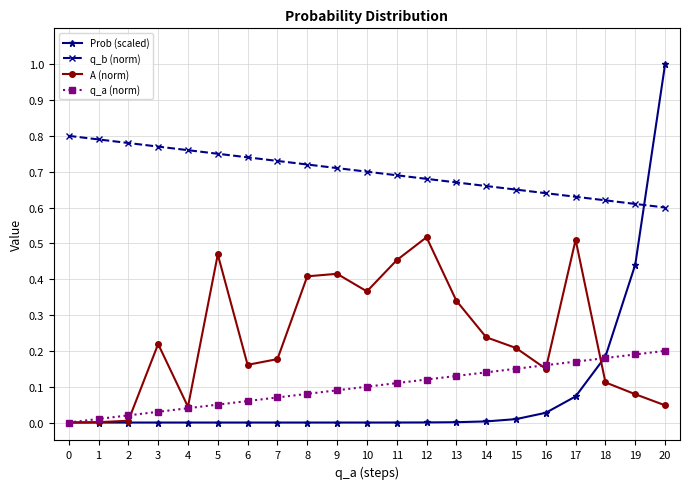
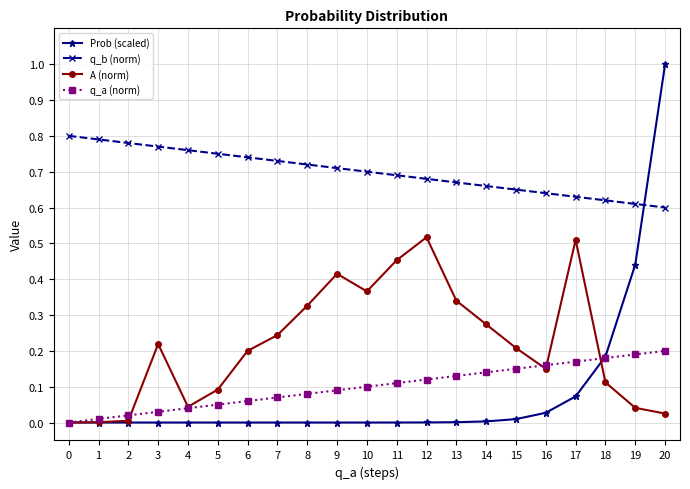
  {
    "A (norm)": {
      "3": 0.22,
-     "5": 0.47,
-     "6": 0.16,
-     "7": 0.18,
-     "8": 0.41,
+     "5": 0.09,
+     "6": 0.20,
+     "7": 0.24,
+     "8": 0.33,
      "9": 0.42,
      "10": 0.37,
      "11": 0.45,
      "12": 0.52,
      "13": 0.34,
-     "14": 0.24,
+     "14": 0.27,
      "15": 0.21,
      "16": 0.15,
      "17": 0.51,
      "18": 0.11,
-     "19": 0.08,
-     "20": 0.05
+     "19": 0.04,
+     "20": 0.03
    },
    "q_a (norm)": {
      "1": 0.01,
      "2": 0.02,
      "3": 0.03,
      "5": 0.05,
      "6": 0.06,
      "7": 0.07,
      "8": 0.08,
      "9": 0.09,
      "10": 0.10,
      "11": 0.11,
      "12": 0.12,
      "13": 0.13,
      "14": 0.14,
      "15": 0.15,
      "16": 0.16,
      "17": 0.17,
      "19": 0.19,
      "20": 0.20
    }
  }
